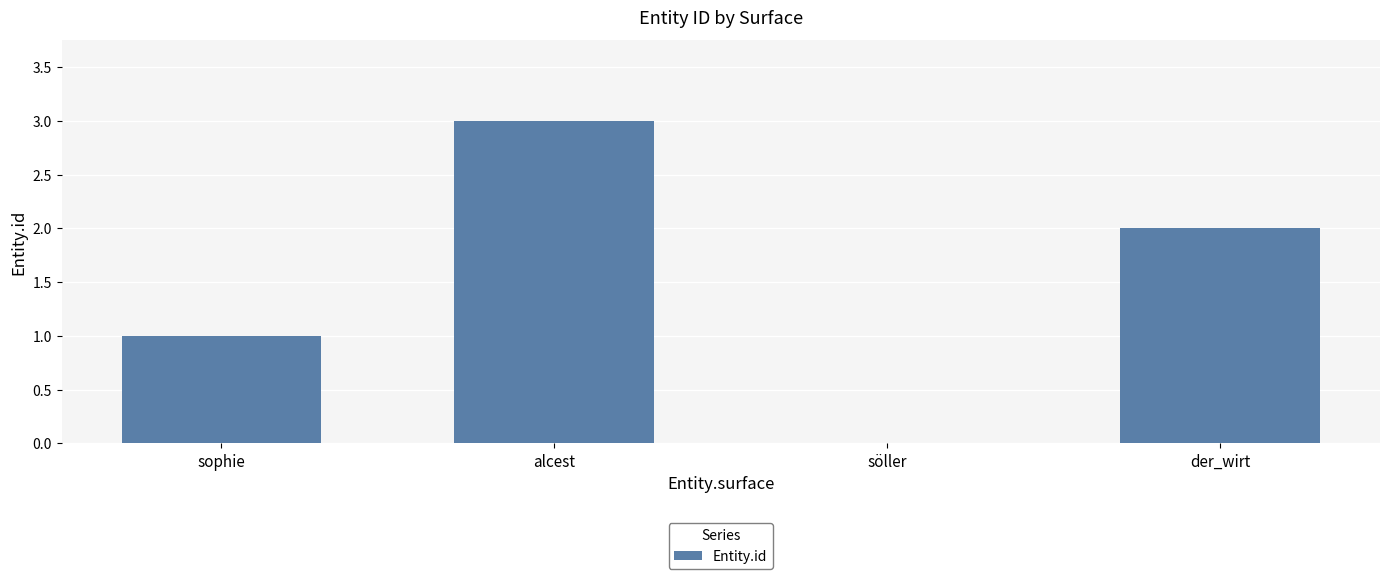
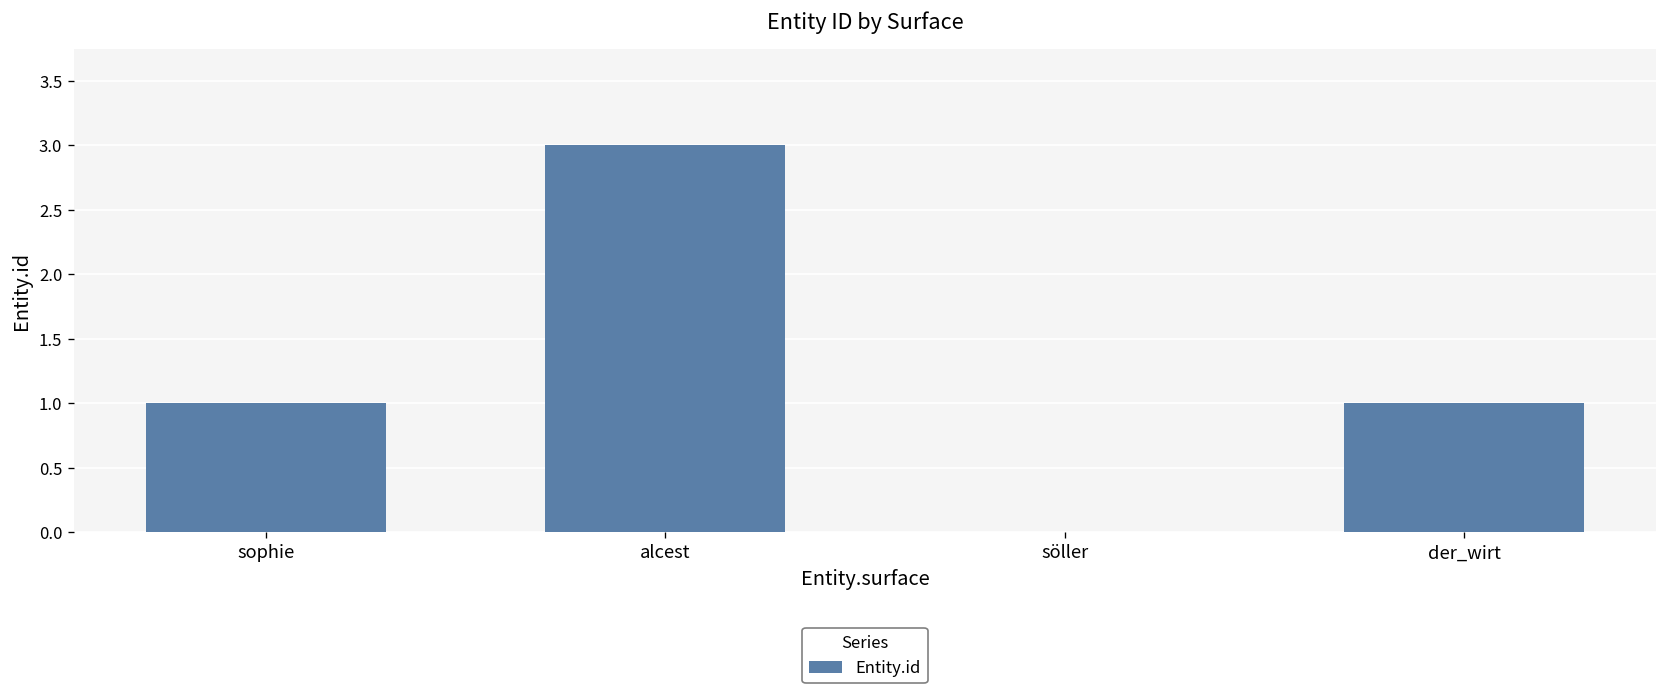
  {
    "sophie": 1,
    "alcest": 3,
    "söller": 0,
-   "der_wirt": 2
+   "der_wirt": 1
  }
